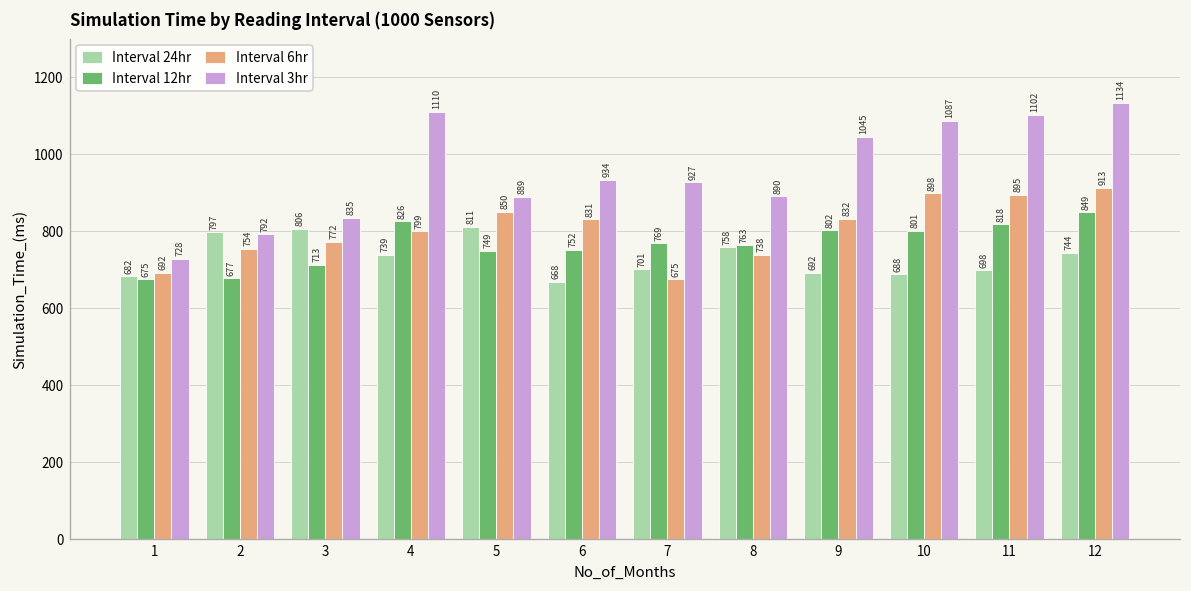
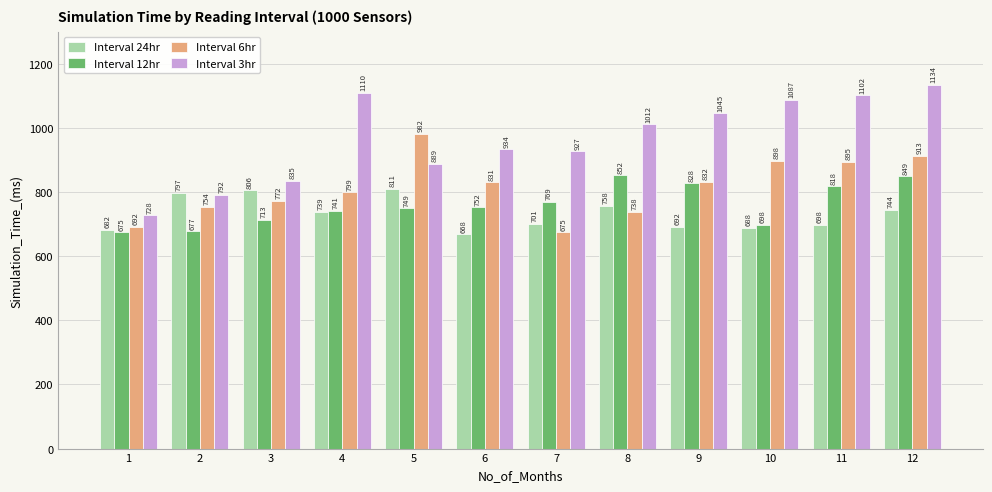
  {
    "Interval 24hr": {
      "1": 682,
      "2": 797,
      "3": 806,
      "4": 739,
      "5": 811,
      "6": 668,
      "7": 701,
      "8": 758,
      "9": 692,
      "10": 688,
      "11": 698,
      "12": 744
    },
    "Interval 12hr": {
      "1": 675,
      "2": 677,
      "3": 713,
-     "4": 826,
+     "4": 741,
      "5": 749,
      "6": 752,
      "7": 769,
-     "8": 763,
-     "9": 802,
-     "10": 801,
+     "8": 852,
+     "9": 828,
+     "10": 698,
      "11": 818,
      "12": 849
    },
    "Interval 6hr": {
      "1": 692,
      "2": 754,
      "3": 772,
      "4": 799,
-     "5": 850,
+     "5": 982,
      "6": 831,
      "7": 675,
      "8": 738,
      "9": 832,
      "10": 898,
      "11": 895,
      "12": 913
    },
    "Interval 3hr": {
      "1": 728,
      "2": 792,
      "3": 835,
      "4": 1110,
      "5": 889,
      "6": 934,
      "7": 927,
-     "8": 890,
+     "8": 1012,
      "9": 1045,
      "10": 1087,
      "11": 1102,
      "12": 1134
    }
  }
